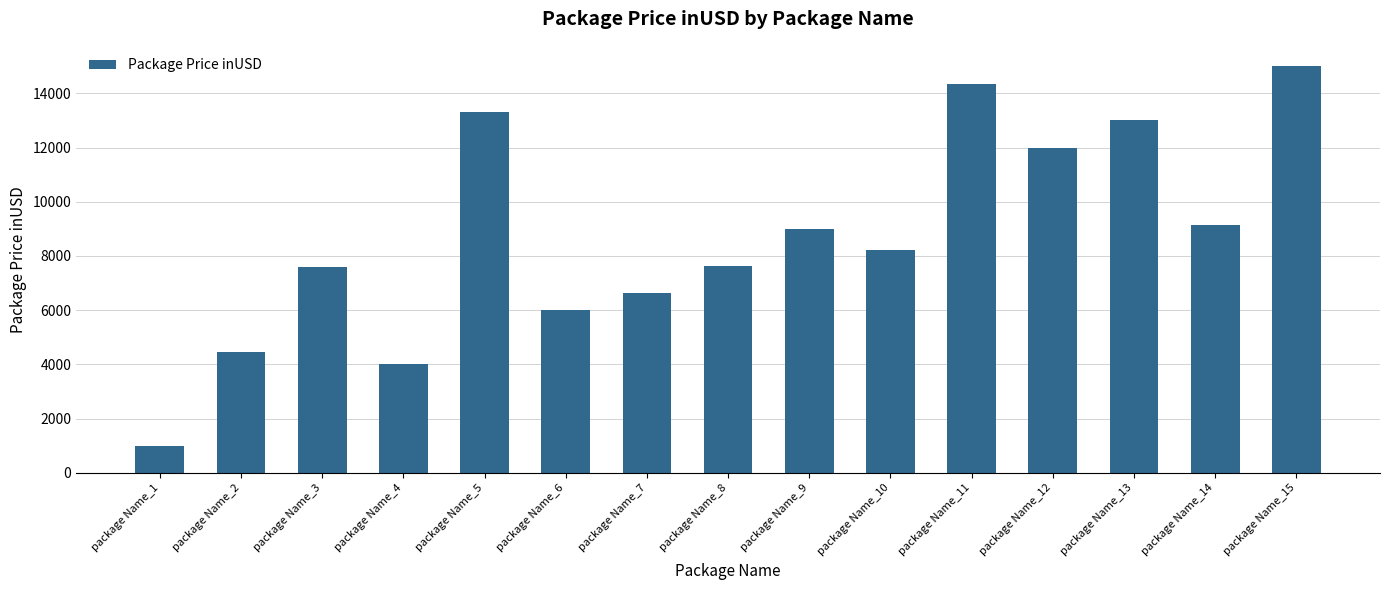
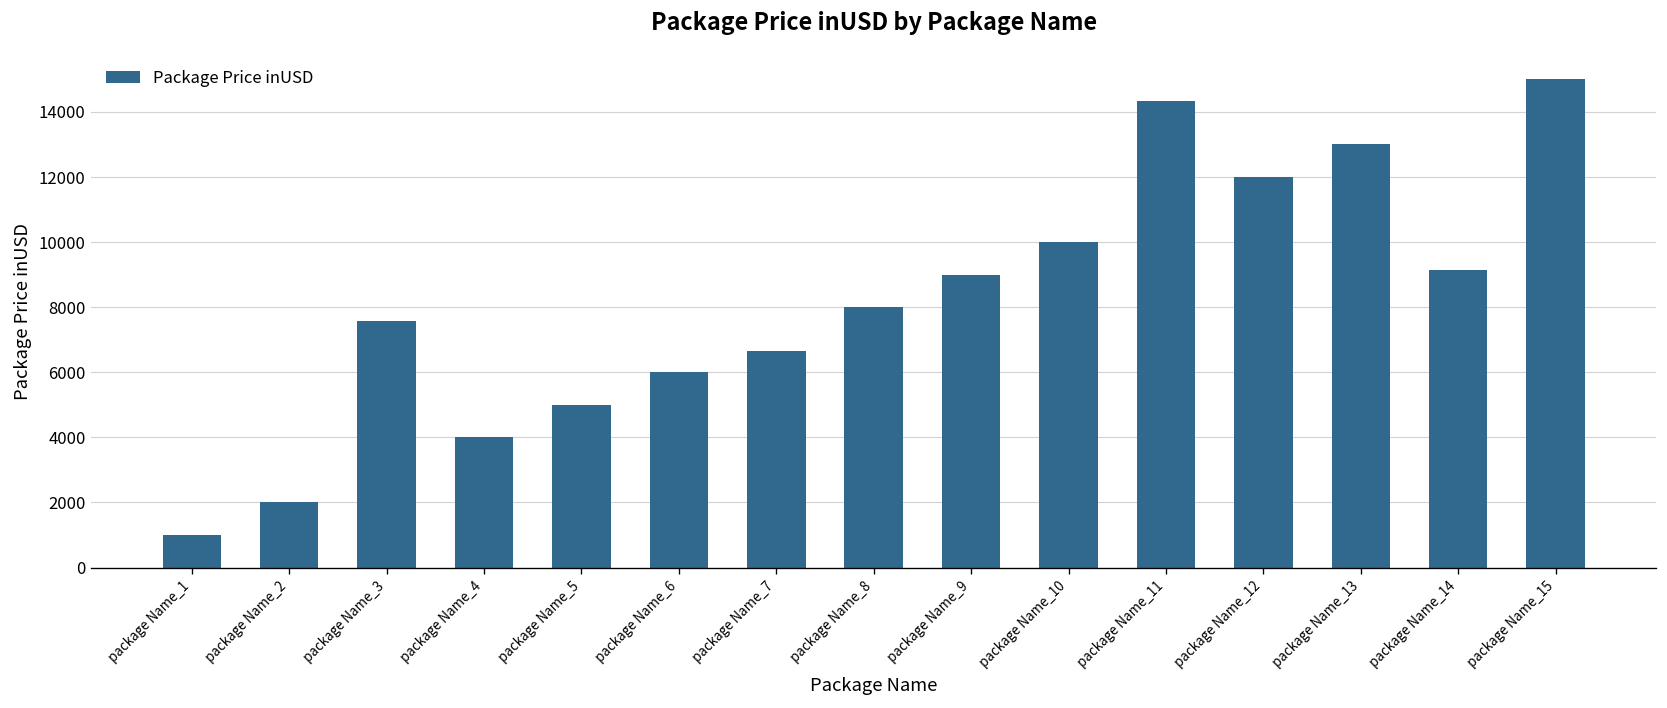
  {
    "package Name_1": 1000,
-   "package Name_2": 4400,
+   "package Name_2": 2000,
    "package Name_3": 7600,
    "package Name_4": 4000,
-   "package Name_5": 13300,
+   "package Name_5": 5000,
    "package Name_6": 6000,
    "package Name_7": 6600,
-   "package Name_8": 7600,
+   "package Name_8": 8000,
    "package Name_9": 9000,
-   "package Name_10": 8200,
+   "package Name_10": 10000,
    "package Name_11": 14300,
    "package Name_12": 12000,
    "package Name_13": 13000,
    "package Name_14": 9100,
    "package Name_15": 15000
  }
